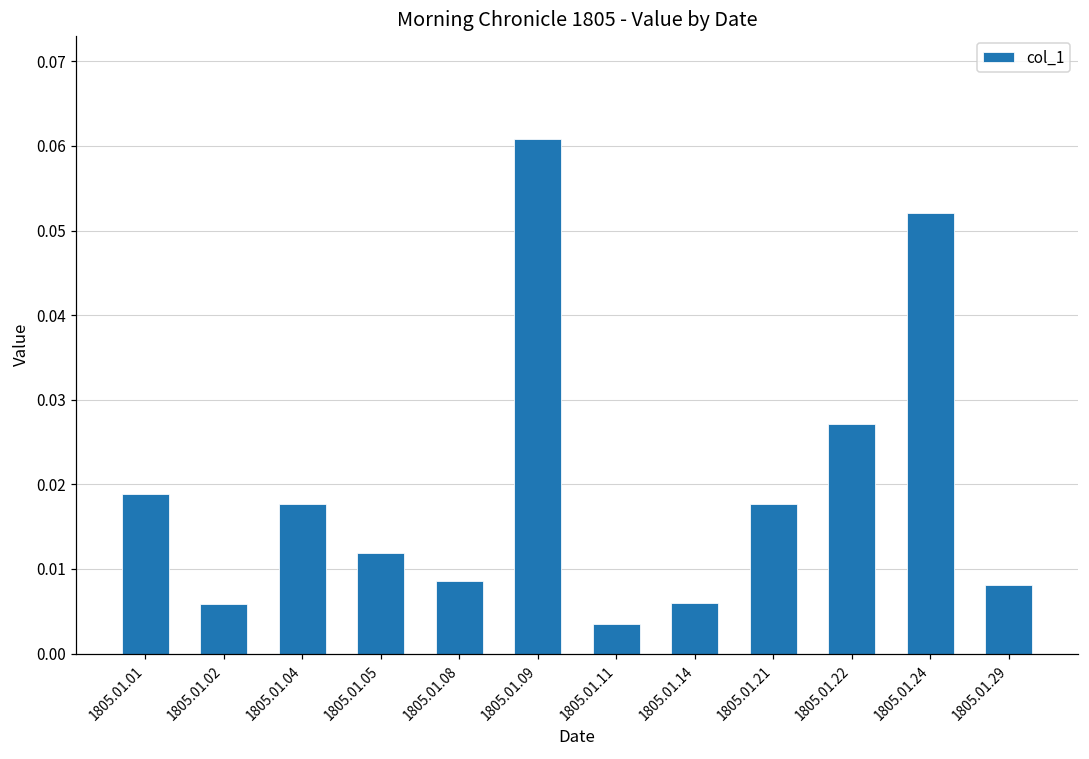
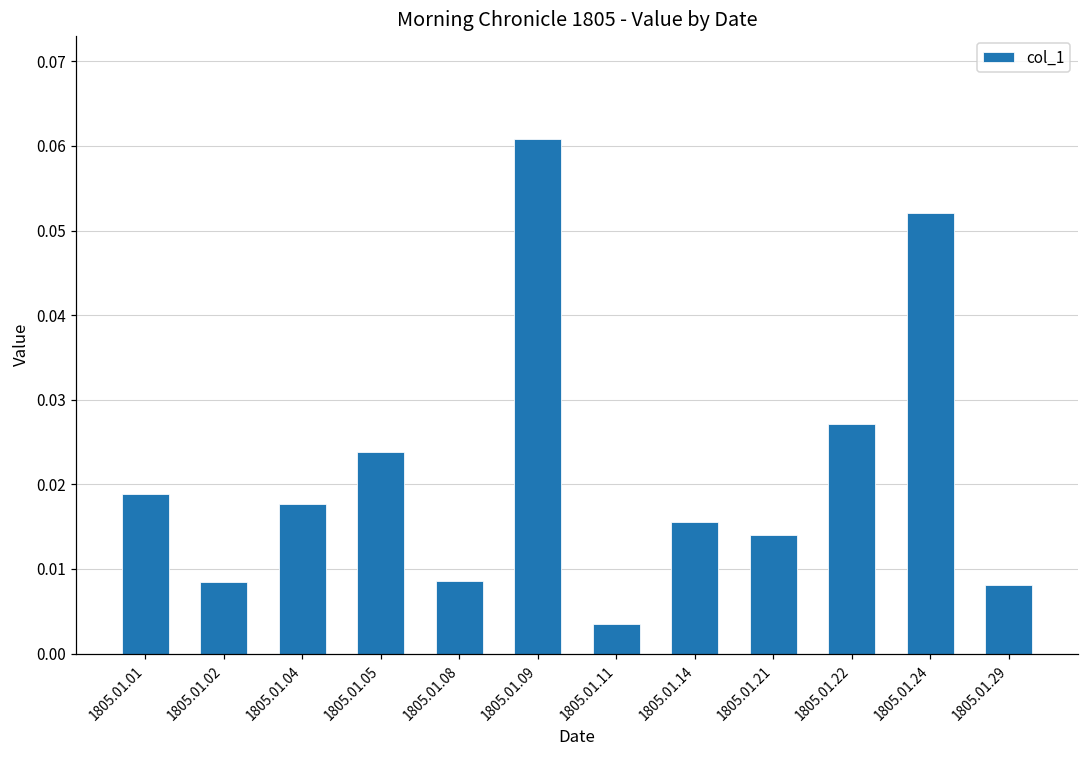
  {
    "1805.01.01": 0.019,
-   "1805.01.02": 0.006,
+   "1805.01.02": 0.008,
    "1805.01.04": 0.018,
-   "1805.01.05": 0.012,
+   "1805.01.05": 0.024,
    "1805.01.08": 0.009,
    "1805.01.09": 0.061,
    "1805.01.11": 0.004,
-   "1805.01.14": 0.006,
-   "1805.01.21": 0.018,
+   "1805.01.14": 0.016,
+   "1805.01.21": 0.014,
    "1805.01.22": 0.027,
    "1805.01.24": 0.052,
    "1805.01.29": 0.008
  }
